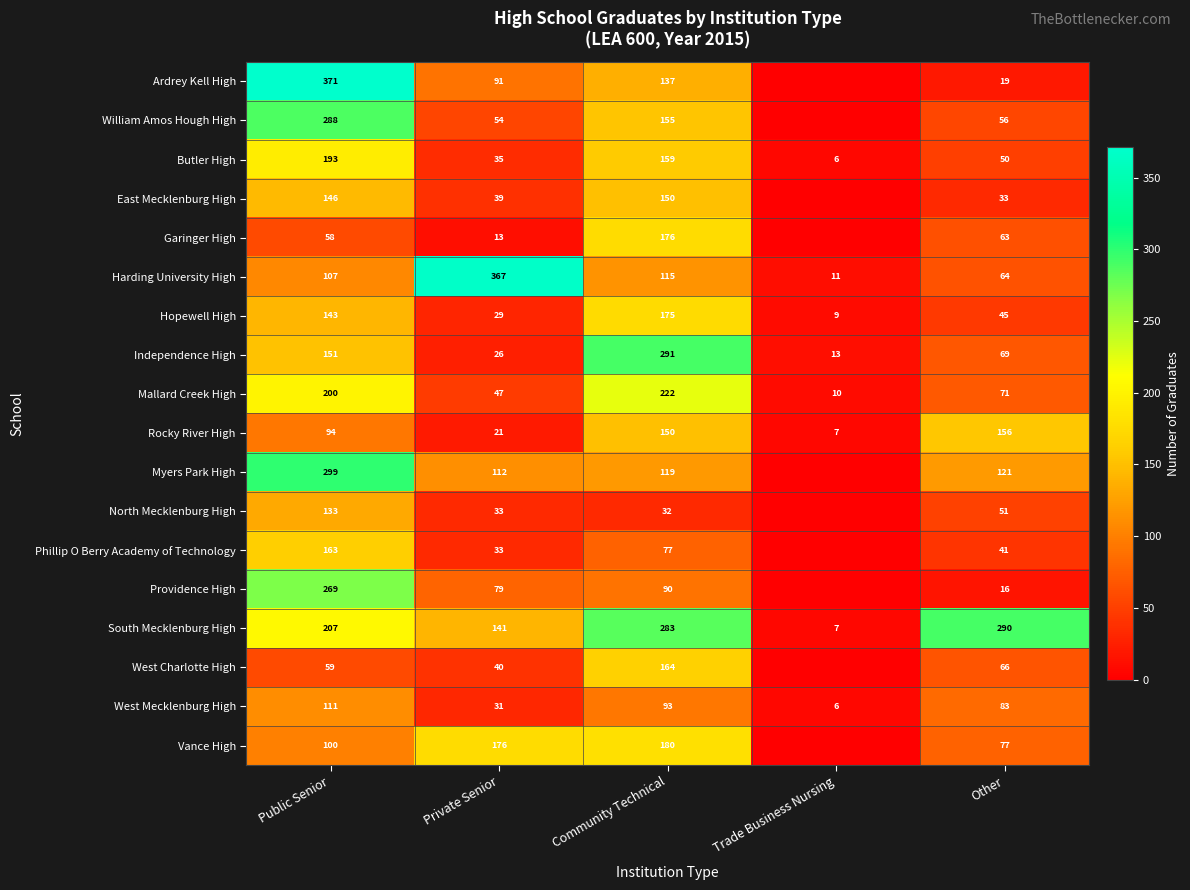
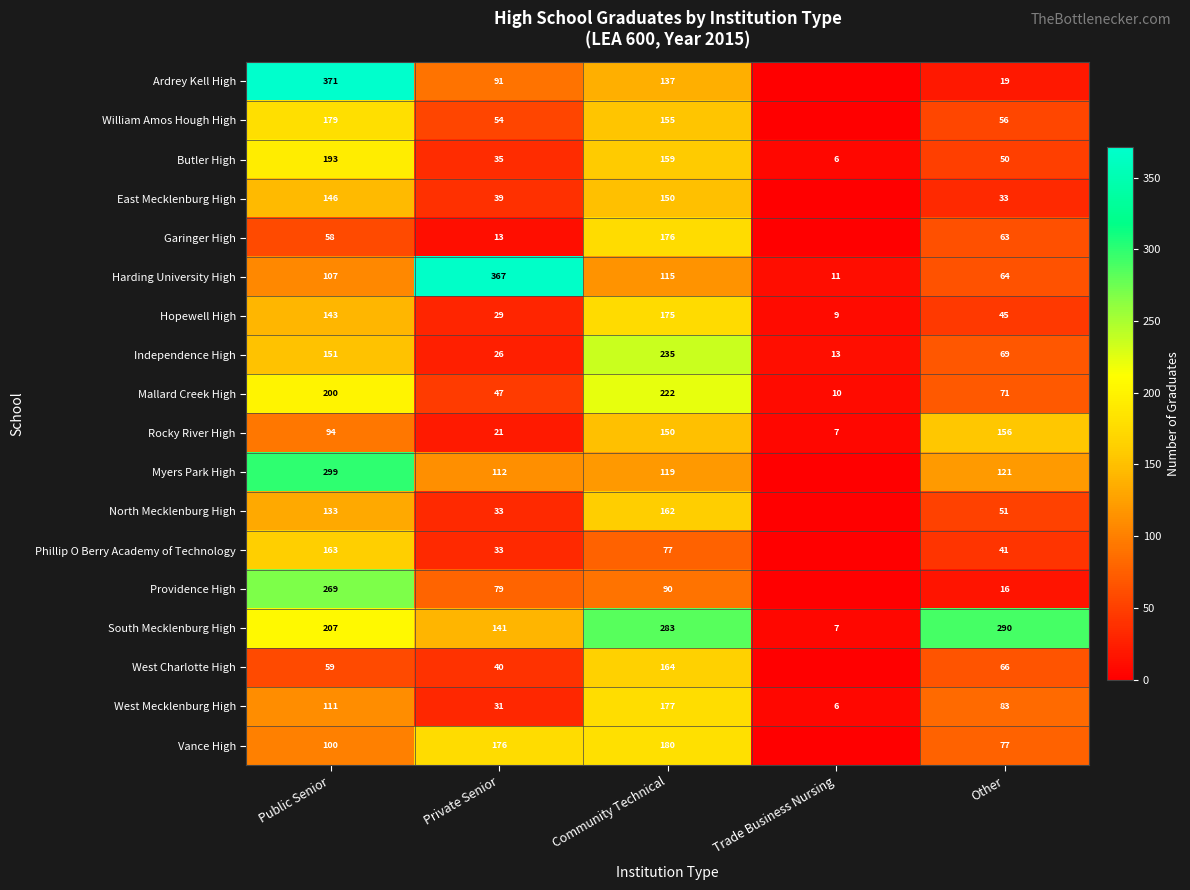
  {
    "Ardrey Kell High": {
      "Public Senior": 371,
      "Private Senior": 91,
      "Community Technical": 137,
      "Other": 19
    },
    "William Amos Hough High": {
-     "Public Senior": 288,
+     "Public Senior": 179,
      "Private Senior": 54,
      "Community Technical": 155,
      "Other": 56
    },
    "Butler High": {
      "Public Senior": 193,
      "Private Senior": 35,
      "Community Technical": 159,
      "Trade Business Nursing": 6,
      "Other": 50
    },
    "East Mecklenburg High": {
      "Public Senior": 146,
      "Private Senior": 39,
      "Community Technical": 150,
      "Other": 33
    },
    "Garinger High": {
      "Public Senior": 58,
      "Private Senior": 13,
      "Community Technical": 176,
      "Other": 63
    },
    "Harding University High": {
      "Public Senior": 107,
      "Private Senior": 367,
      "Community Technical": 115,
      "Trade Business Nursing": 11,
      "Other": 64
    },
    "Hopewell High": {
      "Public Senior": 143,
      "Private Senior": 29,
      "Community Technical": 175,
      "Trade Business Nursing": 9,
      "Other": 45
    },
    "Independence High": {
      "Public Senior": 151,
      "Private Senior": 26,
-     "Community Technical": 291,
+     "Community Technical": 235,
      "Trade Business Nursing": 13,
      "Other": 69
    },
    "Mallard Creek High": {
      "Public Senior": 200,
      "Private Senior": 47,
      "Community Technical": 222,
      "Trade Business Nursing": 10,
      "Other": 71
    },
    "Rocky River High": {
      "Public Senior": 94,
      "Private Senior": 21,
      "Community Technical": 150,
      "Trade Business Nursing": 7,
      "Other": 156
    },
    "Myers Park High": {
      "Public Senior": 299,
      "Private Senior": 112,
      "Community Technical": 119,
      "Other": 121
    },
    "North Mecklenburg High": {
      "Public Senior": 133,
      "Private Senior": 33,
-     "Community Technical": 32,
+     "Community Technical": 162,
      "Other": 51
    },
    "Phillip O Berry Academy of Technology": {
      "Public Senior": 163,
      "Private Senior": 33,
      "Community Technical": 77,
      "Other": 41
    },
    "Providence High": {
      "Public Senior": 269,
      "Private Senior": 79,
      "Community Technical": 90,
      "Other": 16
    },
    "South Mecklenburg High": {
      "Public Senior": 207,
      "Private Senior": 141,
      "Community Technical": 283,
      "Trade Business Nursing": 7,
      "Other": 290
    },
    "West Charlotte High": {
      "Public Senior": 59,
      "Private Senior": 40,
      "Community Technical": 164,
      "Other": 66
    },
    "West Mecklenburg High": {
      "Public Senior": 111,
      "Private Senior": 31,
-     "Community Technical": 93,
+     "Community Technical": 177,
      "Trade Business Nursing": 6,
      "Other": 83
    },
    "Vance High": {
      "Public Senior": 100,
      "Private Senior": 176,
      "Community Technical": 180,
      "Other": 77
    }
  }
